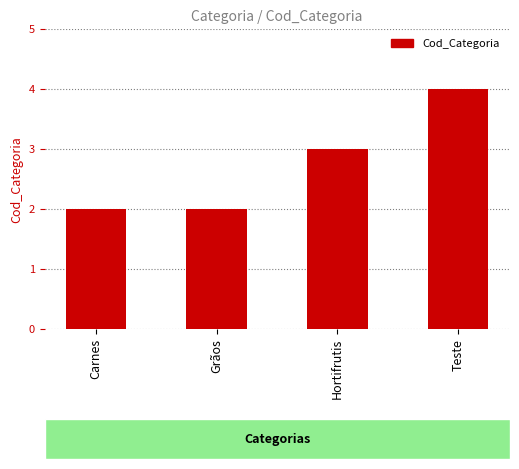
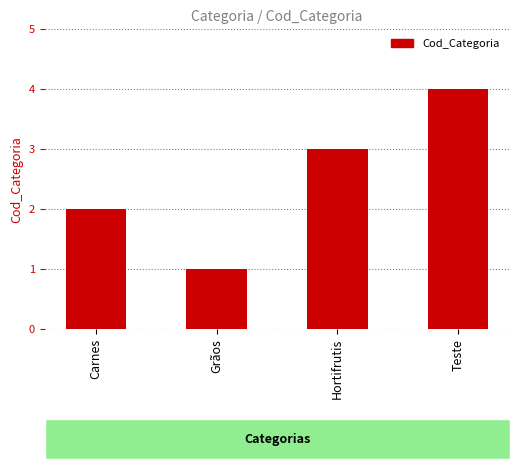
  {
    "Carnes": 2,
-   "Grãos": 2,
+   "Grãos": 1,
    "Hortifrutis": 3,
    "Teste": 4
  }
